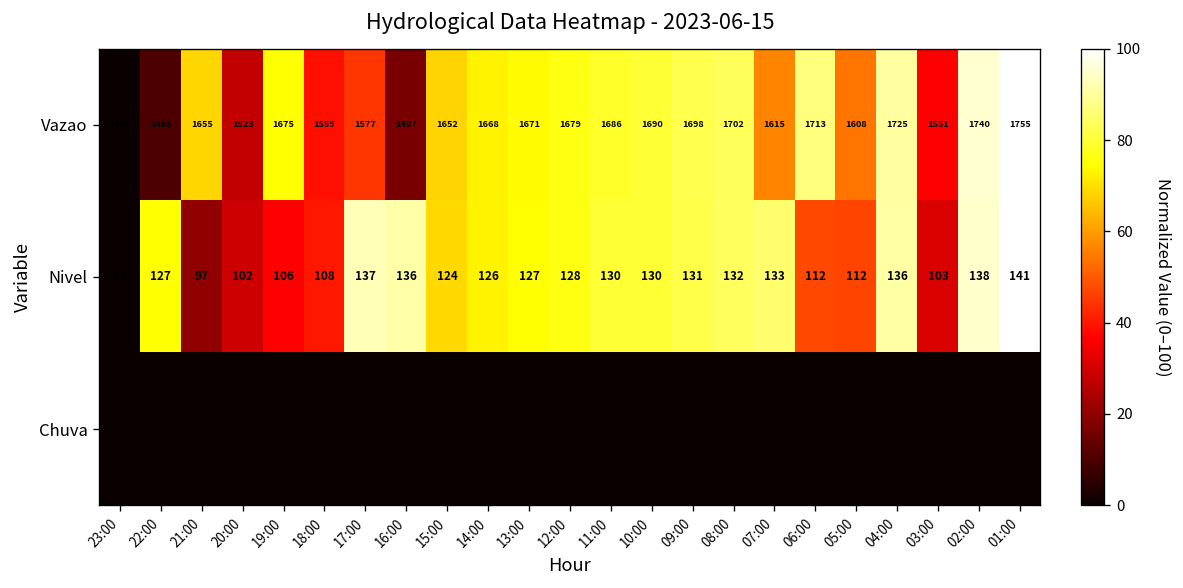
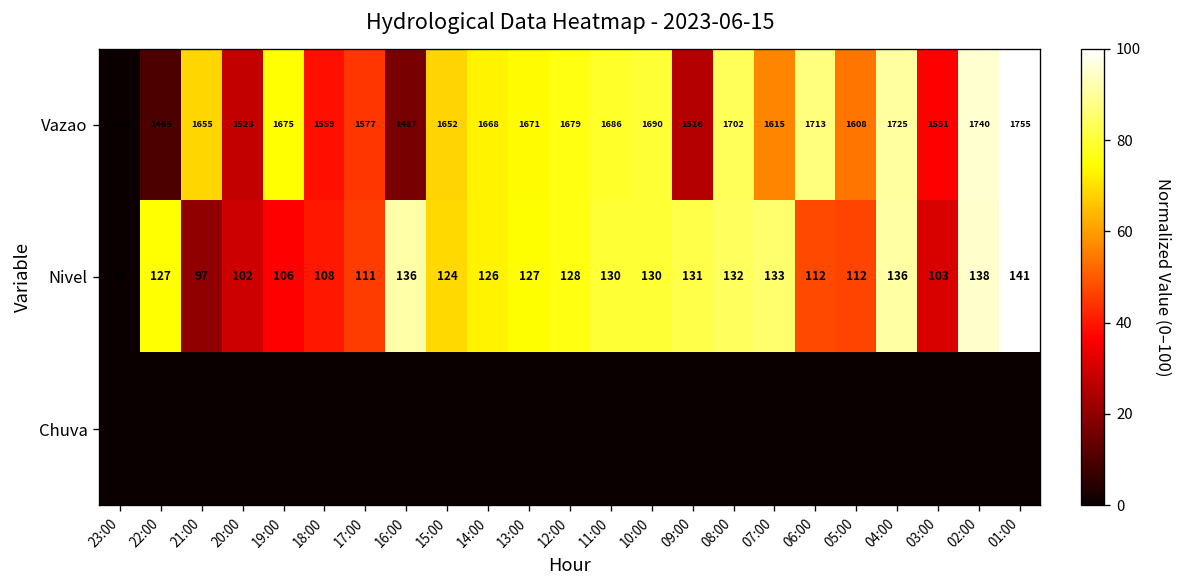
  {
    "Vazao": {
      "22:00": 1465,
      "21:00": 1655,
      "20:00": 1523,
      "19:00": 1675,
      "18:00": 1559,
      "17:00": 1577,
      "16:00": 1487,
      "15:00": 1652,
      "14:00": 1668,
      "13:00": 1671,
      "12:00": 1679,
      "11:00": 1686,
      "10:00": 1690,
-     "09:00": 1698,
+     "09:00": 1516,
      "08:00": 1702,
      "07:00": 1615,
      "06:00": 1713,
      "05:00": 1608,
      "04:00": 1725,
      "03:00": 1551,
      "02:00": 1740,
      "01:00": 1755
    },
    "Nivel": {
      "22:00": 127,
      "21:00": 97,
      "20:00": 102,
      "19:00": 106,
      "18:00": 108,
-     "17:00": 137,
+     "17:00": 111,
      "16:00": 136,
      "15:00": 124,
      "14:00": 126,
      "13:00": 127,
      "12:00": 128,
      "11:00": 130,
      "10:00": 130,
      "09:00": 131,
      "08:00": 132,
      "07:00": 133,
      "06:00": 112,
      "05:00": 112,
      "04:00": 136,
      "03:00": 103,
      "02:00": 138,
      "01:00": 141
    }
  }
